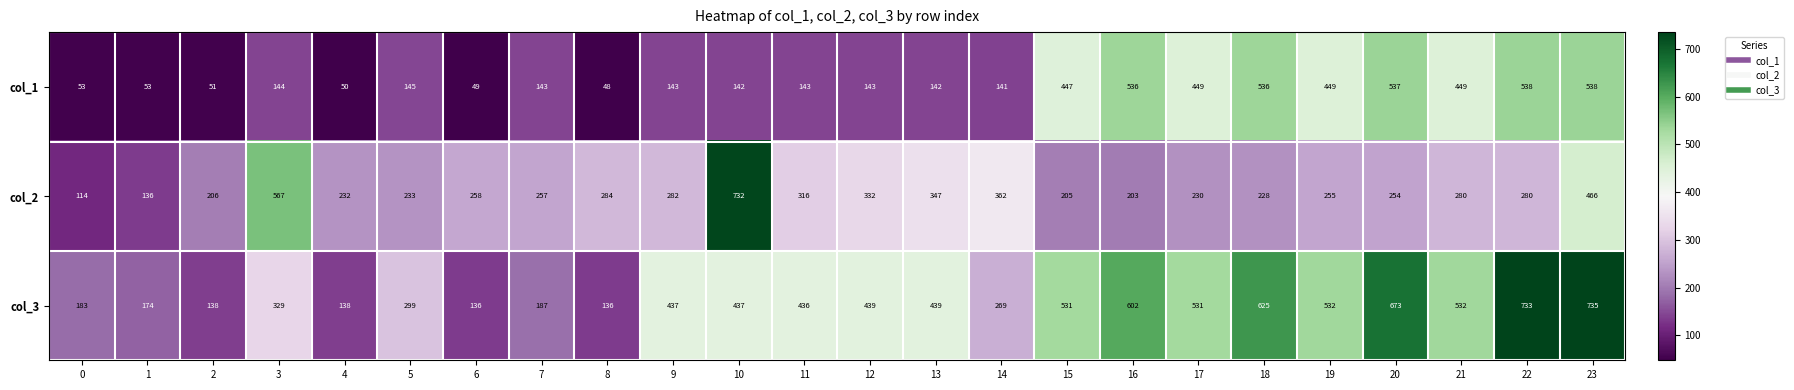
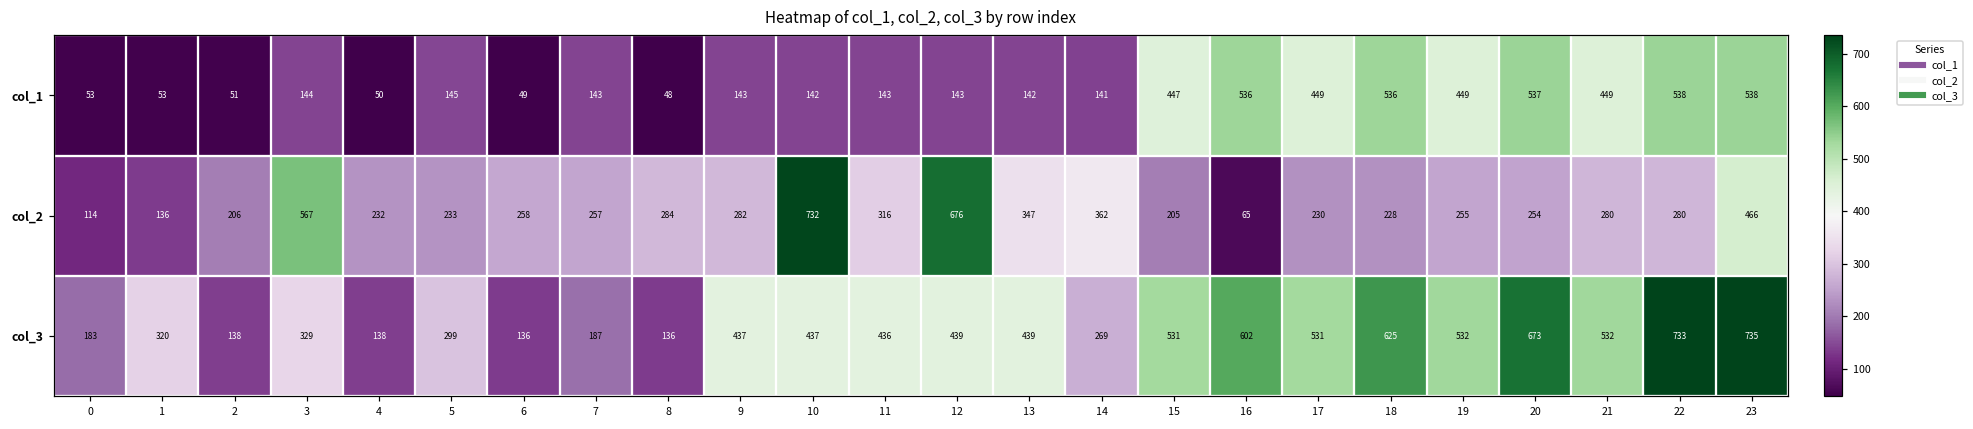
  {
    "col_1": {
      "0": 53,
      "1": 53,
      "2": 51,
      "3": 144,
      "4": 50,
      "5": 145,
      "6": 49,
      "7": 143,
      "8": 48,
      "9": 143,
      "10": 142,
      "11": 143,
      "12": 143,
      "13": 142,
      "14": 141,
      "15": 447,
      "16": 536,
      "17": 449,
      "18": 536,
      "19": 449,
      "20": 537,
      "21": 449,
      "22": 538,
      "23": 538
    },
    "col_2": {
      "0": 114,
      "1": 136,
      "2": 206,
      "3": 567,
      "4": 232,
      "5": 233,
      "6": 258,
      "7": 257,
      "8": 284,
      "9": 282,
      "10": 732,
      "11": 316,
-     "12": 332,
+     "12": 676,
      "13": 347,
      "14": 362,
      "15": 205,
-     "16": 203,
+     "16": 65,
      "17": 230,
      "18": 228,
      "19": 255,
      "20": 254,
      "21": 280,
      "22": 280,
      "23": 466
    },
    "col_3": {
      "0": 183,
-     "1": 174,
+     "1": 320,
      "2": 138,
      "3": 329,
      "4": 138,
      "5": 299,
      "6": 136,
      "7": 187,
      "8": 136,
      "9": 437,
      "10": 437,
      "11": 436,
      "12": 439,
      "13": 439,
      "14": 269,
      "15": 531,
      "16": 602,
      "17": 531,
      "18": 625,
      "19": 532,
      "20": 673,
      "21": 532,
      "22": 733,
      "23": 735
    }
  }
